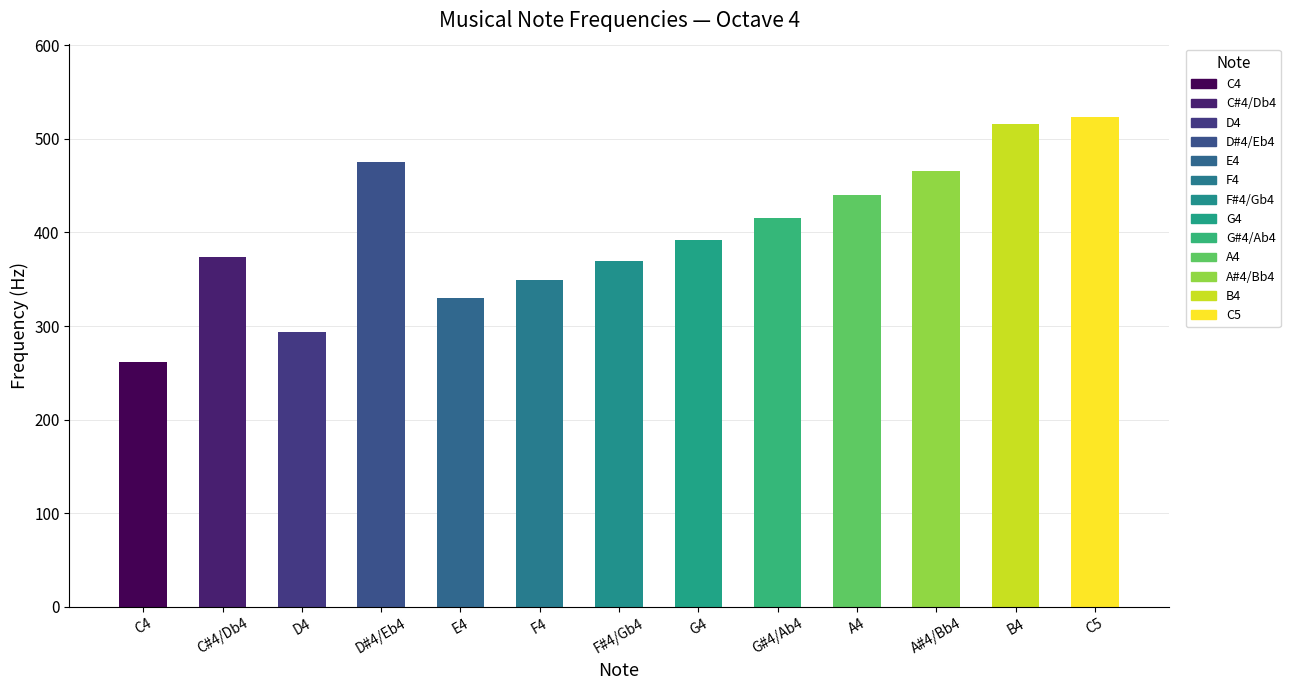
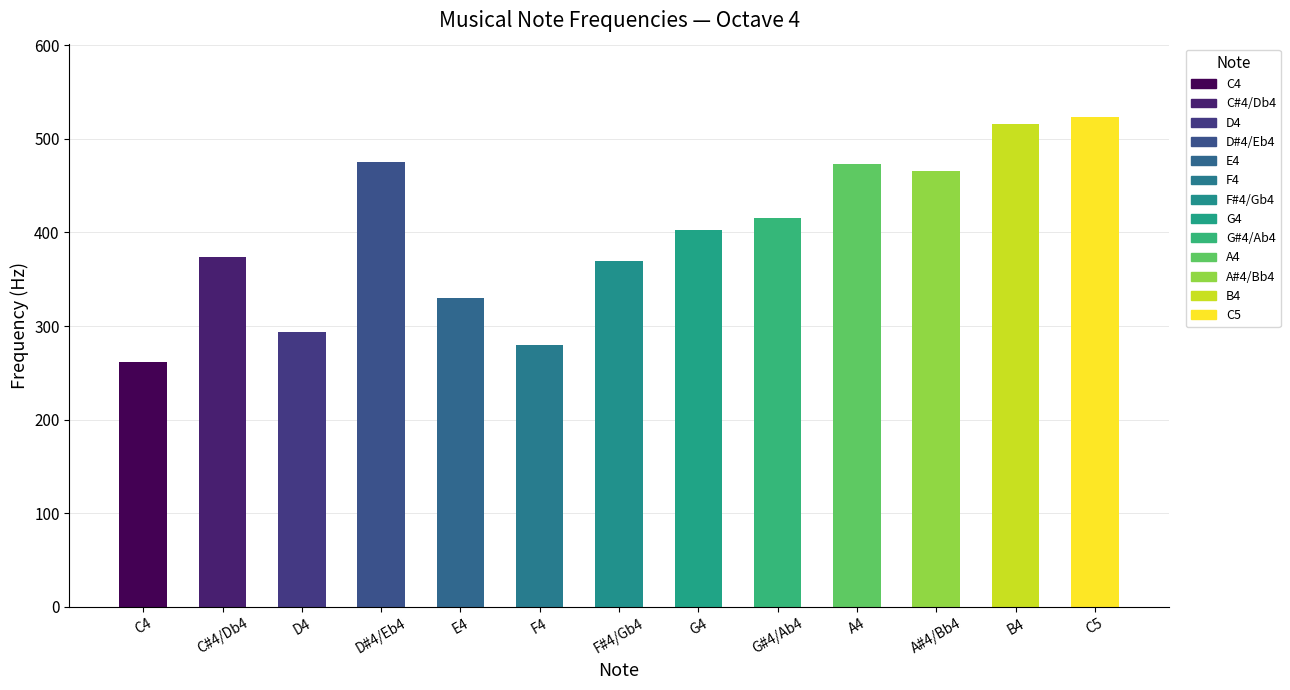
  {
    "C4": 260,
    "C#4/Db4": 370,
    "D4": 290,
    "D#4/Eb4": 480,
    "E4": 330,
-   "F4": 350,
+   "F4": 280,
    "F#4/Gb4": 370,
-   "G4": 390,
+   "G4": 400,
    "G#4/Ab4": 420,
-   "A4": 440,
+   "A4": 470,
    "A#4/Bb4": 470,
    "B4": 520,
    "C5": 520
  }
